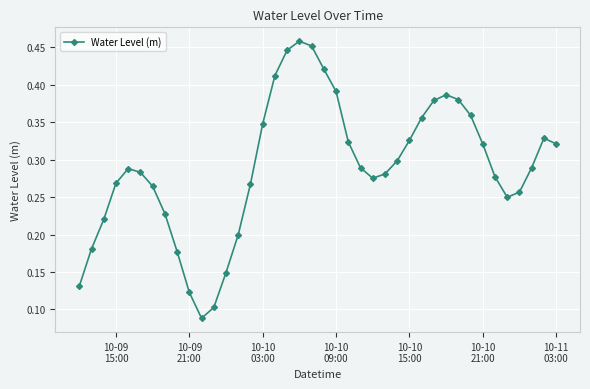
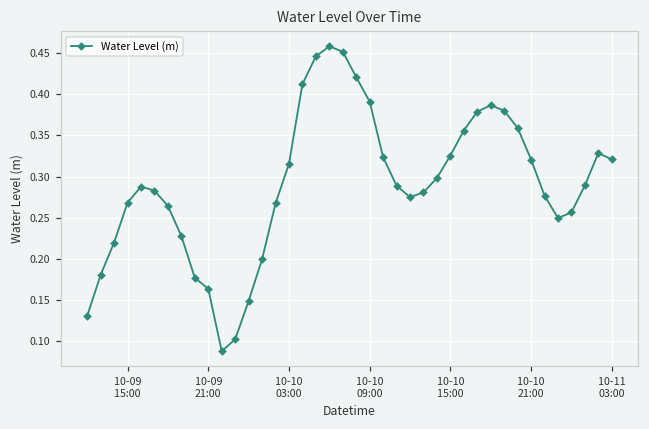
  {
    "10-09 15:00": 0.27,
-   "10-09 21:00": 0.12,
-   "10-10 03:00": 0.35,
+   "10-09 21:00": 0.16,
+   "10-10 03:00": 0.32,
    "10-10 09:00": 0.39,
    "10-10 15:00": 0.33,
    "10-10 21:00": 0.32,
    "10-11 03:00": 0.32
  }
